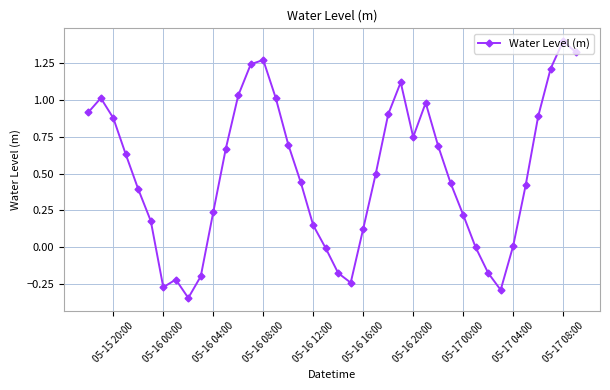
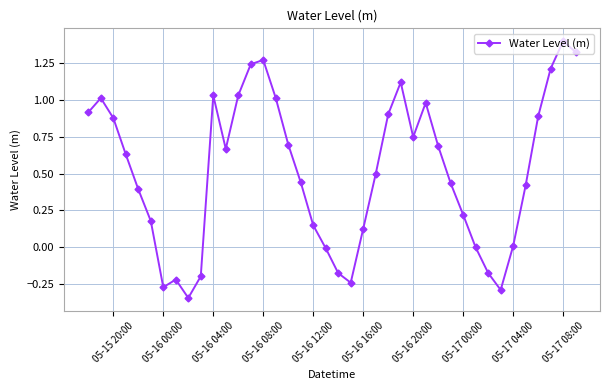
  {
    "05-15 20:00": 0.88,
    "05-16 00:00": -0.27,
-   "05-16 04:00": 0.24,
+   "05-16 04:00": 1.03,
    "05-16 08:00": 1.27,
    "05-16 12:00": 0.15,
    "05-16 16:00": 0.13,
    "05-16 20:00": 0.75,
    "05-17 00:00": 0.22,
    "05-17 04:00": 0.01
  }
